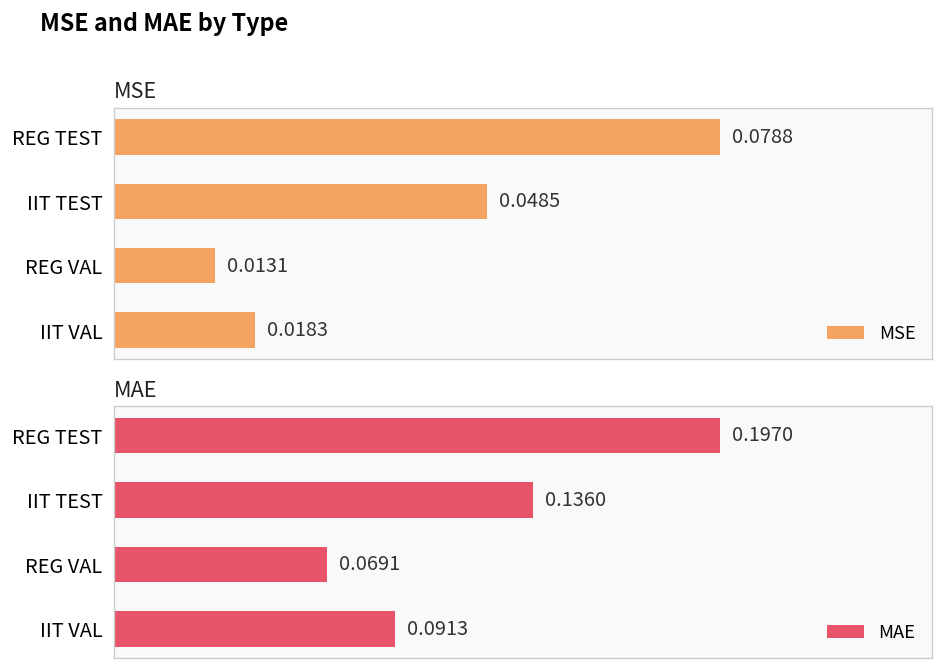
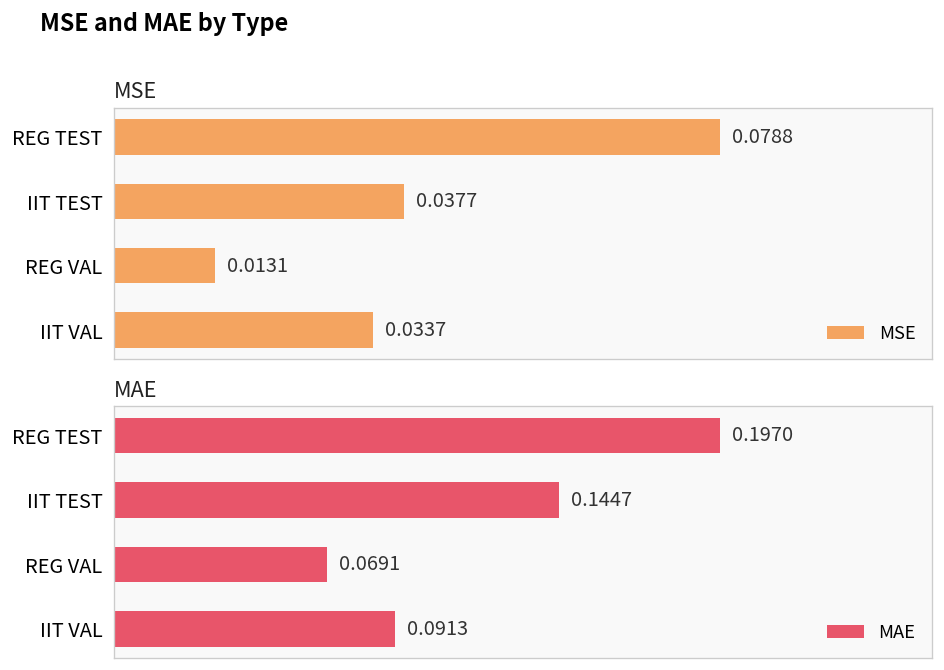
  {
    "MSE": {
      "REG TEST": 0.0788,
-     "IIT TEST": 0.0485,
+     "IIT TEST": 0.0377,
      "REG VAL": 0.0131,
-     "IIT VAL": 0.0183
+     "IIT VAL": 0.0337
    },
    "MAE": {
      "REG TEST": 0.1970,
-     "IIT TEST": 0.1360,
+     "IIT TEST": 0.1447,
      "REG VAL": 0.0691,
      "IIT VAL": 0.0913
    }
  }
